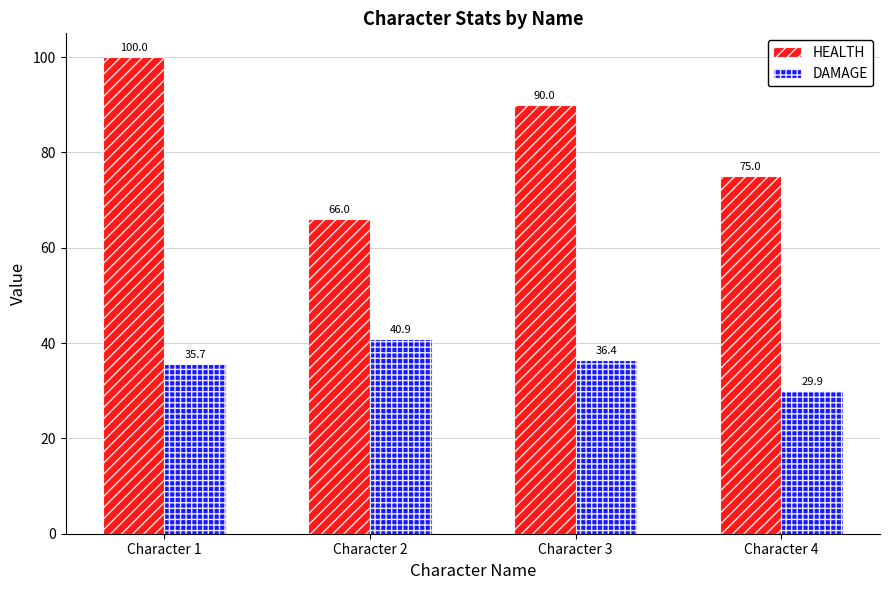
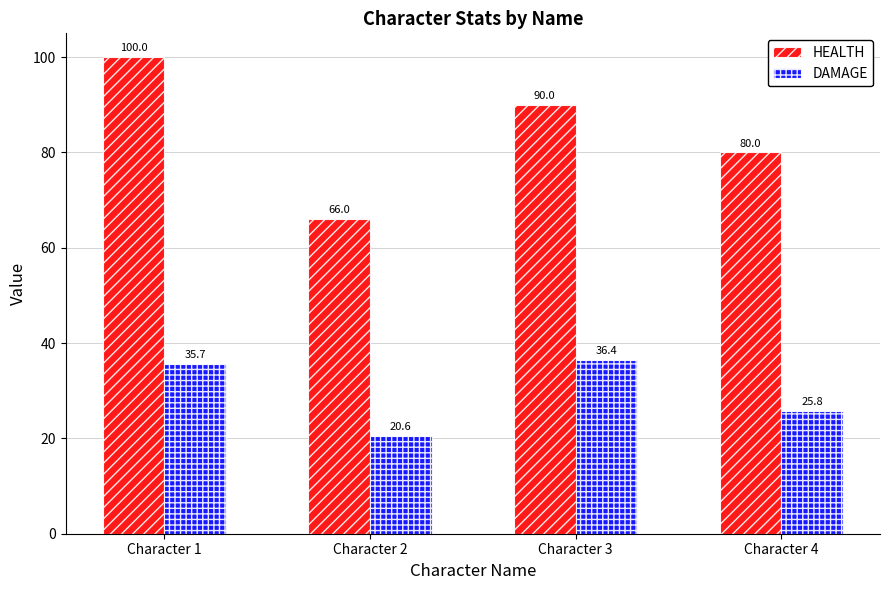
  {
    "HEALTH": {
      "Character 1": 100.0,
      "Character 2": 66.0,
      "Character 3": 90.0,
-     "Character 4": 75.0
+     "Character 4": 80.0
    },
    "DAMAGE": {
      "Character 1": 35.7,
-     "Character 2": 40.9,
+     "Character 2": 20.6,
      "Character 3": 36.4,
-     "Character 4": 29.9
+     "Character 4": 25.8
    }
  }
